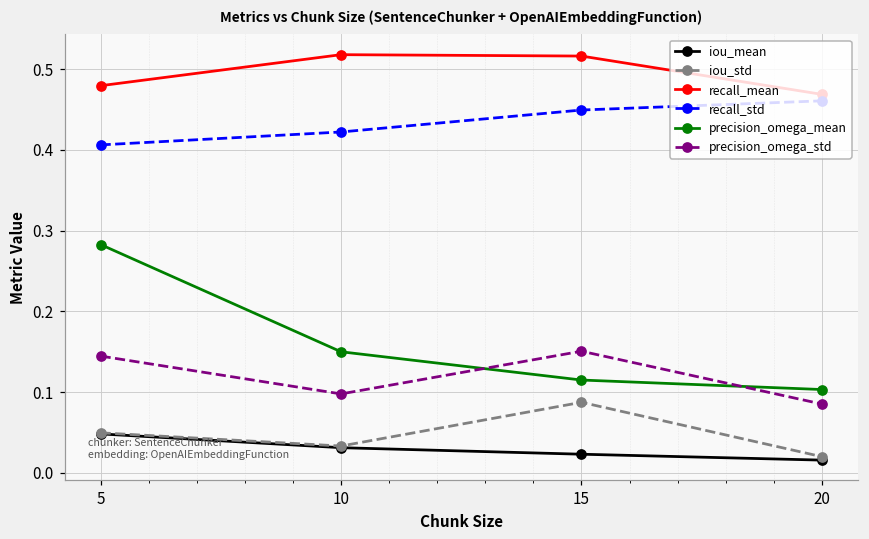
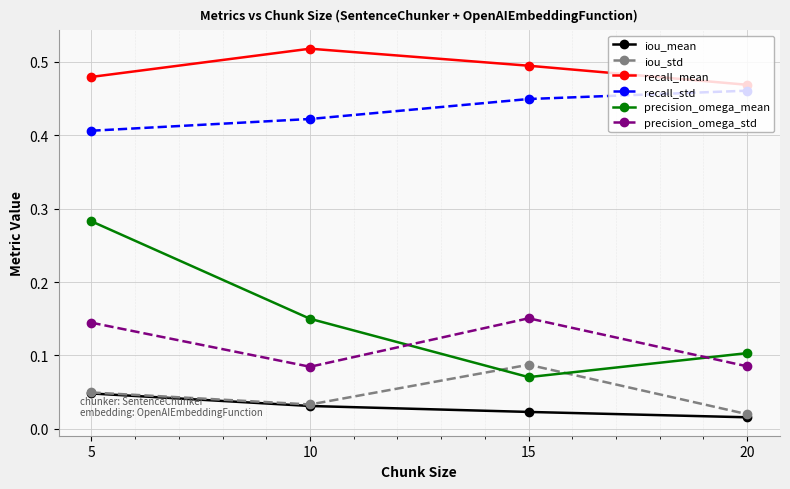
  {
    "iou_mean": {
      "15": 0.02,
      "20": 0.02
    },
    "iou_std": {
      "15": 0.09,
      "20": 0.02
    },
    "recall_mean": {
      "5": 0.48,
      "10": 0.52,
-     "15": 0.52
+     "15": 0.49
    },
    "recall_std": {
      "5": 0.41,
      "10": 0.42,
      "15": 0.45
    },
    "precision_omega_mean": {
      "5": 0.28,
      "10": 0.15,
-     "15": 0.11,
+     "15": 0.07,
      "20": 0.10
    },
    "precision_omega_std": {
      "5": 0.14,
-     "10": 0.10,
+     "10": 0.08,
      "15": 0.15,
      "20": 0.09
    }
  }
